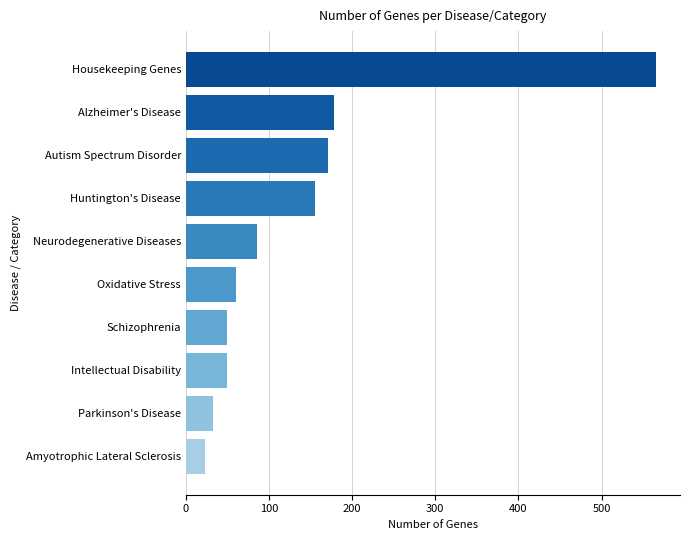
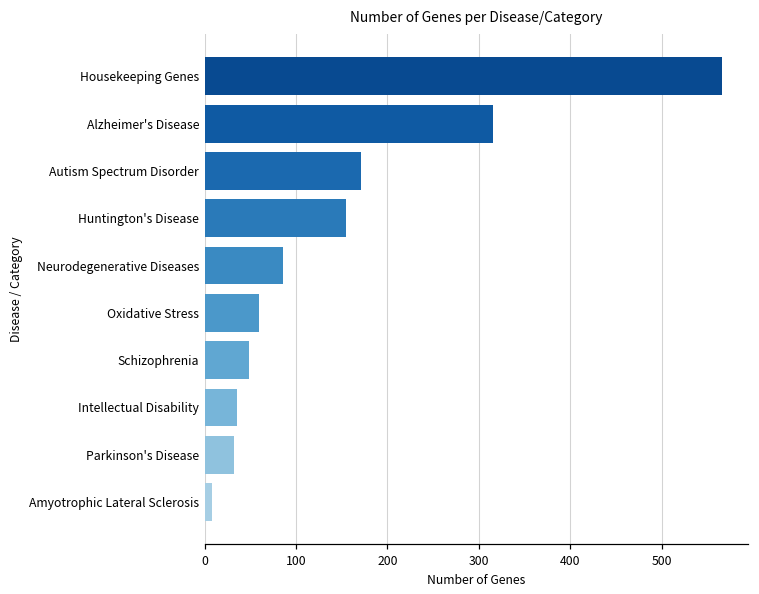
  {
    "Housekeeping Genes": 570,
-   "Alzheimer's Disease": 180,
+   "Alzheimer's Disease": 320,
    "Autism Spectrum Disorder": 170,
    "Huntington's Disease": 160,
    "Neurodegenerative Diseases": 90,
    "Oxidative Stress": 60,
    "Schizophrenia": 50,
-   "Intellectual Disability": 50,
+   "Intellectual Disability": 40,
    "Parkinson's Disease": 30,
-   "Amyotrophic Lateral Sclerosis": 20
+   "Amyotrophic Lateral Sclerosis": 10
  }
